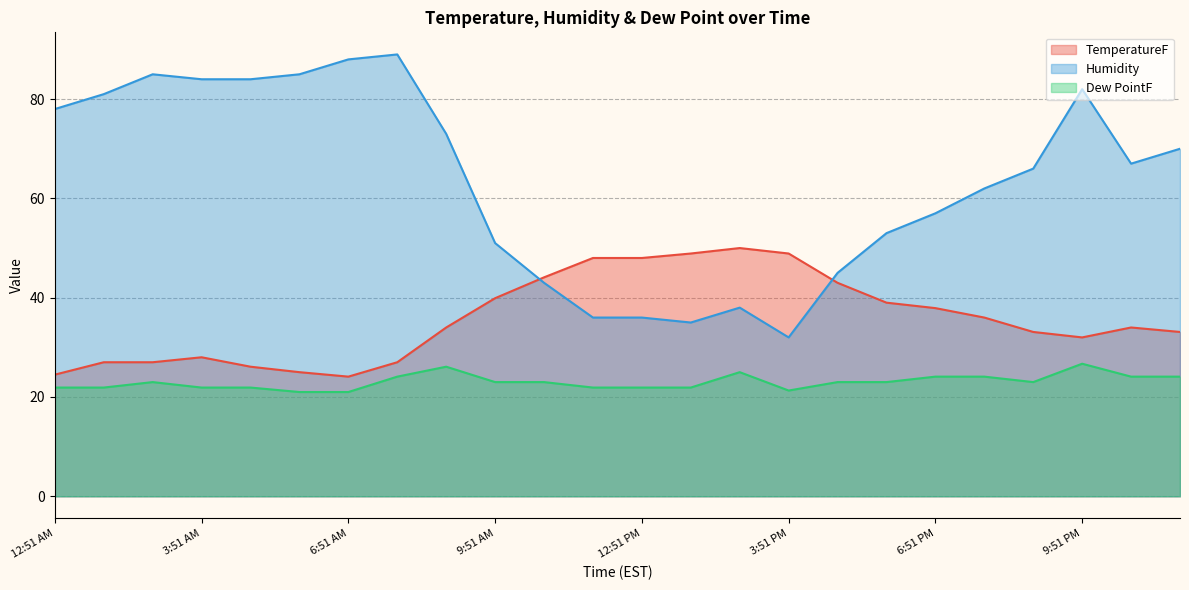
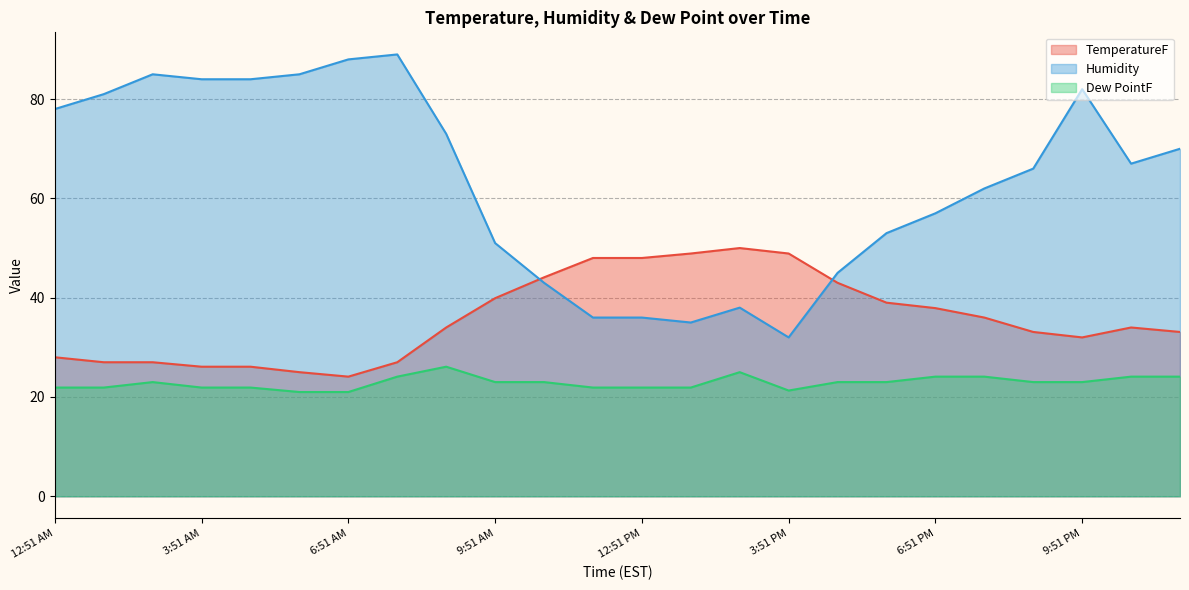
  {
    "TemperatureF": {
-     "12:51 AM": 25,
-     "3:51 AM": 28,
+     "12:51 AM": 28,
+     "3:51 AM": 26,
      "6:51 AM": 24,
      "9:51 AM": 40,
      "12:51 PM": 48,
      "3:51 PM": 49,
      "6:51 PM": 38,
      "9:51 PM": 32
    },
    "Humidity": {
      "12:51 AM": 78,
      "3:51 AM": 84,
      "6:51 AM": 88,
      "9:51 AM": 51,
      "12:51 PM": 36,
      "3:51 PM": 32,
      "6:51 PM": 57
    },
    "Dew PointF": {
      "12:51 AM": 22,
      "3:51 AM": 22,
      "6:51 AM": 21,
      "9:51 AM": 23,
      "12:51 PM": 22,
      "3:51 PM": 21,
      "6:51 PM": 24,
-     "9:51 PM": 27
+     "9:51 PM": 23
    }
  }
